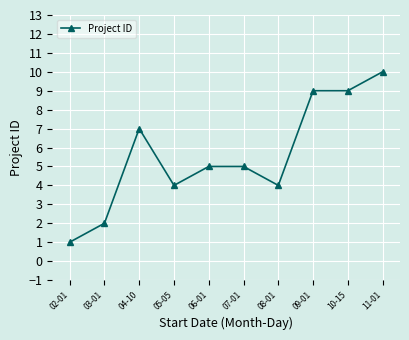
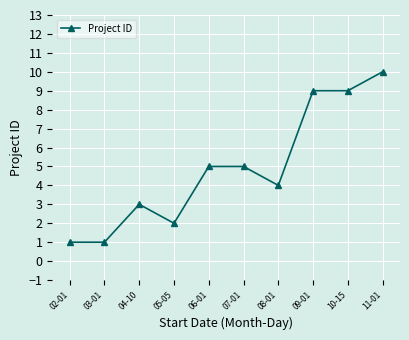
  {
    "02-01": 1,
-   "03-01": 2,
-   "04-10": 7,
-   "05-05": 4,
+   "03-01": 1,
+   "04-10": 3,
+   "05-05": 2,
    "06-01": 5,
    "07-01": 5,
    "08-01": 4,
    "09-01": 9,
    "10-15": 9,
    "11-01": 10
  }
